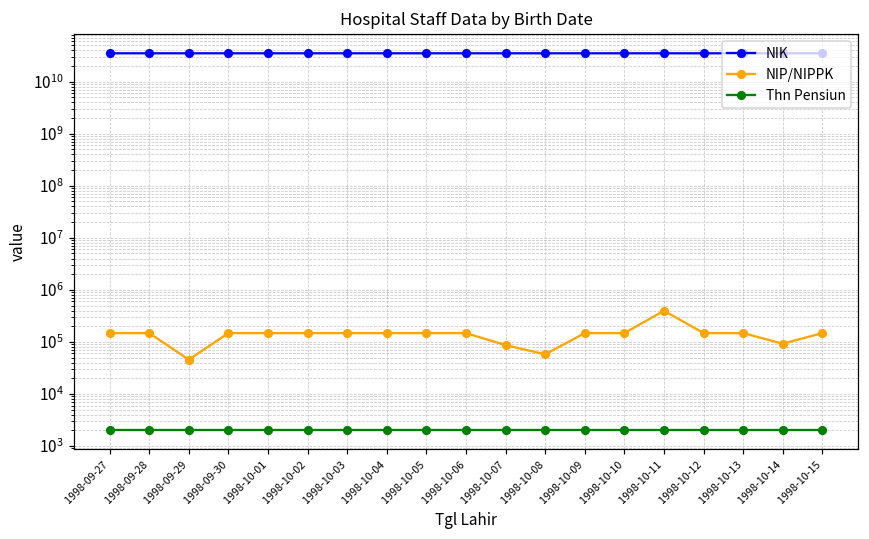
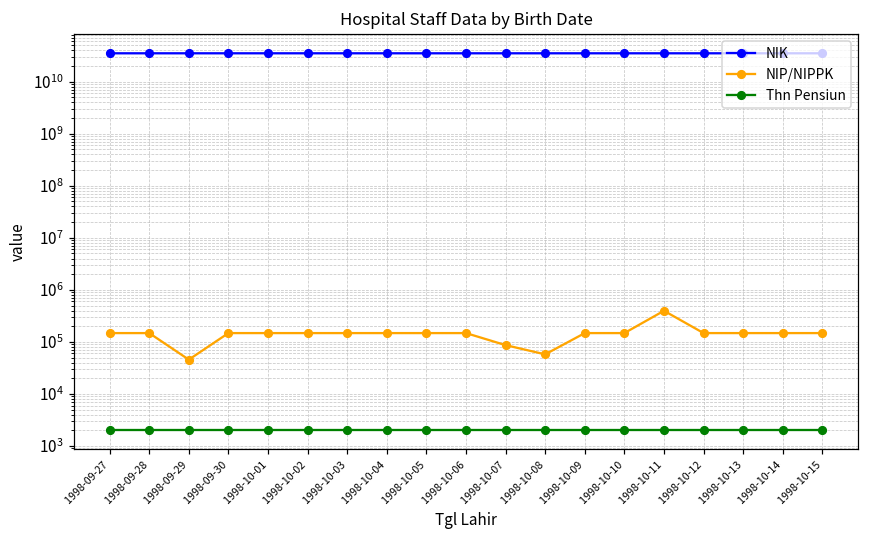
  {
    "NIK": {
      "1998-09-27": 40000000000,
      "1998-09-28": 40000000000,
      "1998-09-29": 40000000000,
      "1998-09-30": 40000000000,
      "1998-10-01": 40000000000,
      "1998-10-02": 40000000000,
      "1998-10-03": 40000000000,
      "1998-10-04": 40000000000,
      "1998-10-05": 40000000000,
      "1998-10-06": 40000000000,
      "1998-10-07": 40000000000,
      "1998-10-08": 40000000000,
      "1998-10-09": 40000000000,
      "1998-10-10": 40000000000,
      "1998-10-11": 40000000000,
      "1998-10-12": 40000000000
    },
    "NIP/NIPPK": {
      "1998-09-27": 150000,
      "1998-09-28": 150000,
      "1998-09-29": 50000,
      "1998-09-30": 150000,
      "1998-10-01": 150000,
      "1998-10-02": 150000,
      "1998-10-03": 150000,
      "1998-10-04": 150000,
      "1998-10-05": 150000,
      "1998-10-06": 150000,
      "1998-10-07": 90000,
      "1998-10-08": 60000,
      "1998-10-09": 150000,
      "1998-10-10": 150000,
      "1998-10-11": 400000,
      "1998-10-12": 150000,
      "1998-10-13": 150000,
-     "1998-10-14": 90000,
+     "1998-10-14": 150000,
      "1998-10-15": 150000
    },
    "Thn Pensiun": {
      "1998-09-27": 2000,
      "1998-09-28": 2000,
      "1998-09-29": 2000,
      "1998-09-30": 2000,
      "1998-10-01": 2000,
      "1998-10-02": 2000,
      "1998-10-03": 2000,
      "1998-10-04": 2000,
      "1998-10-05": 2000,
      "1998-10-06": 2000,
      "1998-10-07": 2000,
      "1998-10-08": 2000,
      "1998-10-09": 2000,
      "1998-10-10": 2000,
      "1998-10-11": 2000,
      "1998-10-12": 2000,
      "1998-10-13": 2000,
      "1998-10-14": 2000,
      "1998-10-15": 2000
    }
  }
